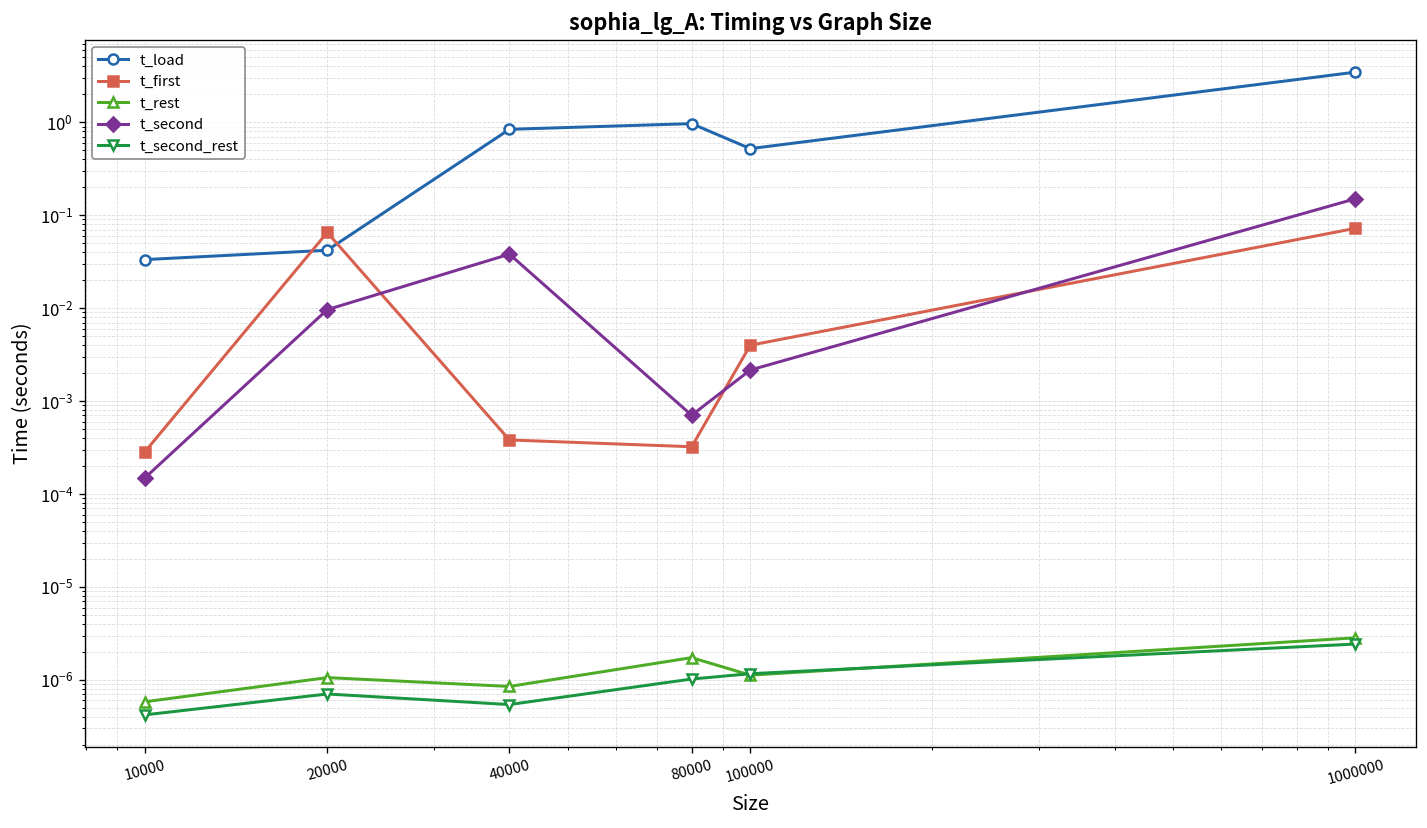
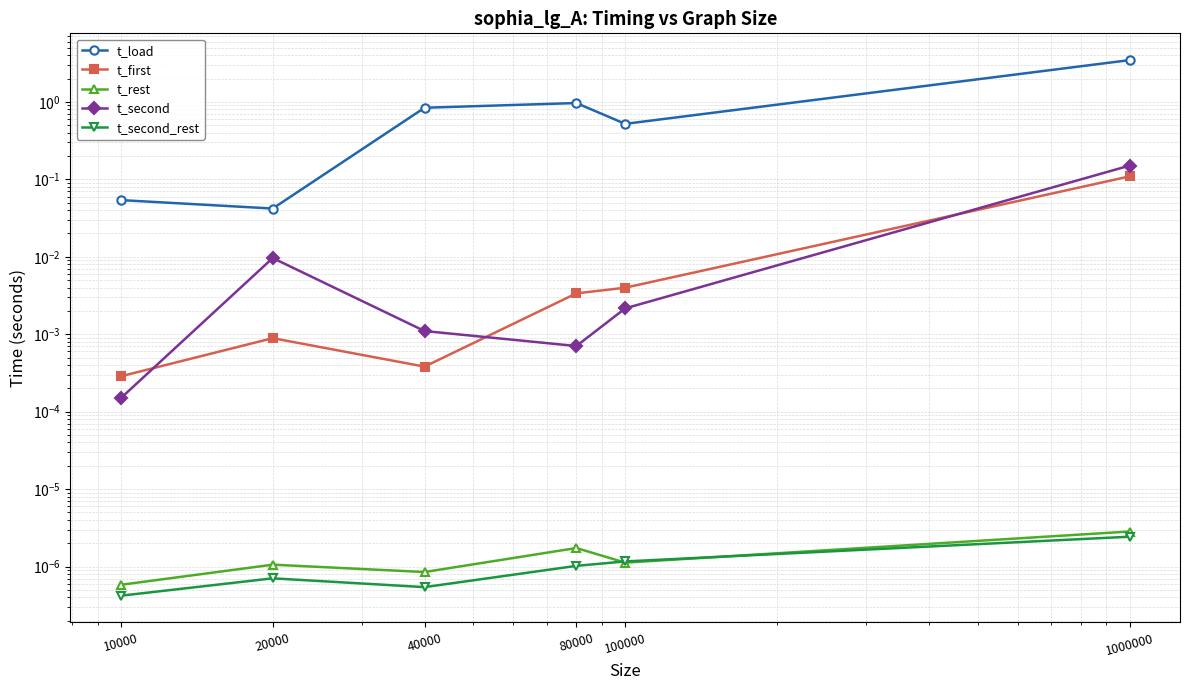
  {
    "t_load": {
-     "10000": 0.033,
+     "10000": 0.05,
      "20000": 0.04,
      "40000": 0.8,
      "80000": 1.0,
      "100000": 0.5,
      "1000000": 3
    },
    "t_first": {
      "10000": 0.00029,
-     "20000": 0.07,
+     "20000": 0.0009,
      "40000": 0.0004,
-     "80000": 0.00032,
+     "80000": 0.003,
      "100000": 0.004,
-     "1000000": 0.07
+     "1000000": 0.11
    },
    "t_rest": {
      "10000": 0.0000006,
      "20000": 0.0000011,
      "40000": 0.0000008,
      "80000": 0.0000017,
      "1000000": 0.0000028
    },
    "t_second": {
      "10000": 0.00015,
      "20000": 0.010,
-     "40000": 0.04,
+     "40000": 0.0011,
      "80000": 0.0007,
      "100000": 0.0022,
      "1000000": 0.15
    },
    "t_second_rest": {
      "10000": 0.0000004,
      "20000": 0.0000007,
      "40000": 0.0000005,
      "80000": 0.0000010,
      "1000000": 0.0000024
    }
  }
